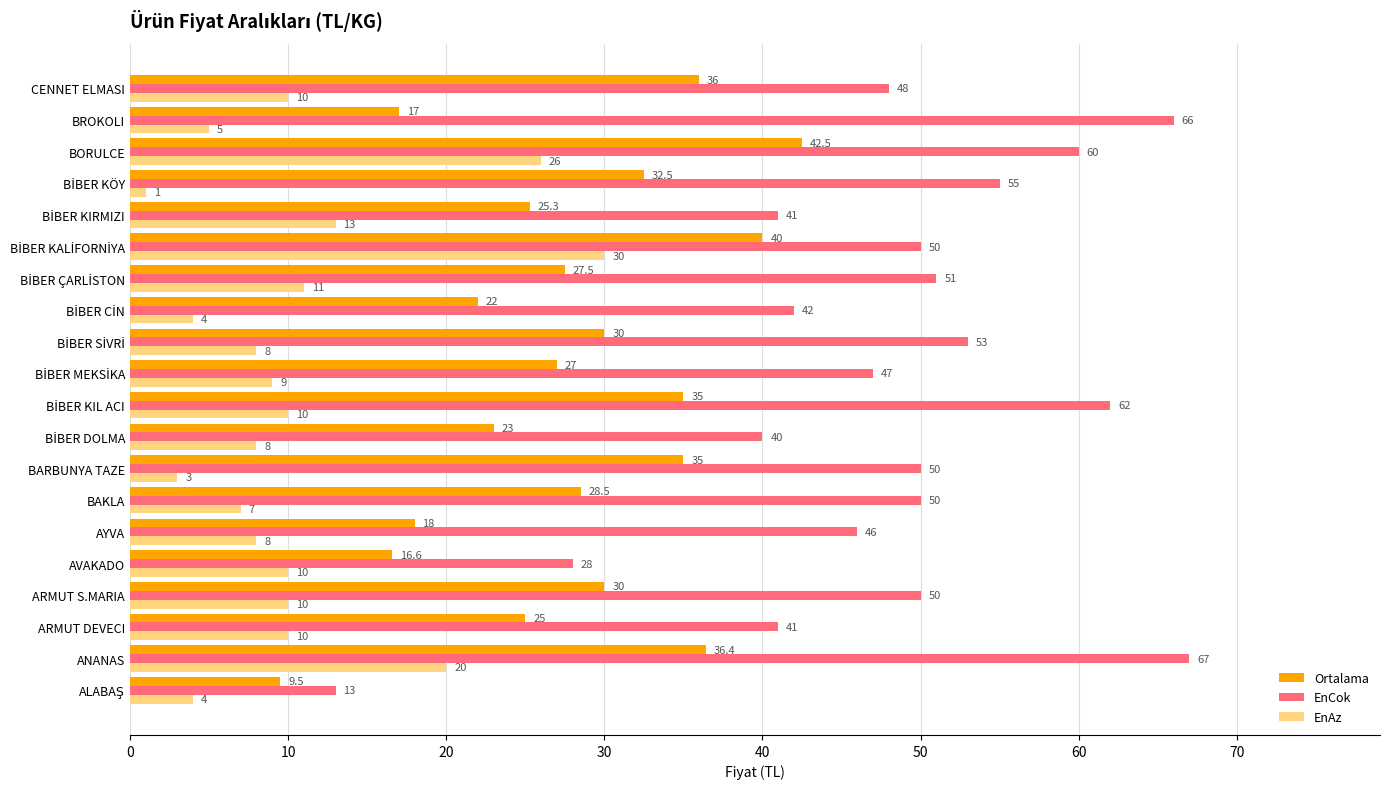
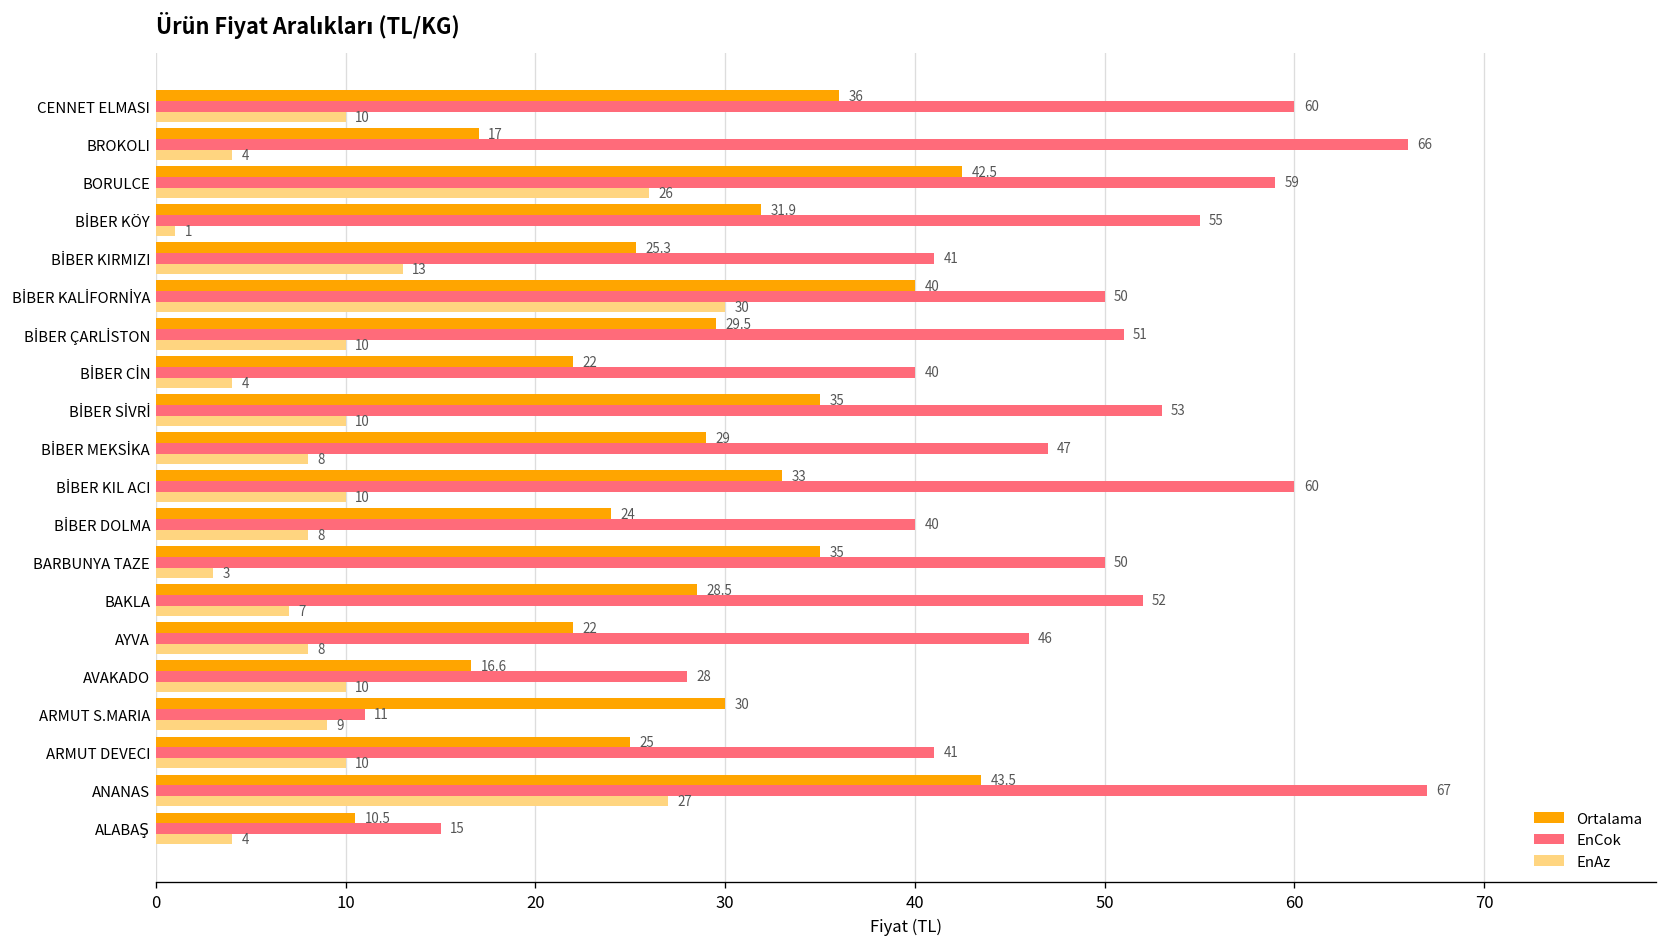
  {
    "Ortalama": {
      "CENNET ELMASI": 36,
      "BROKOLI": 17,
      "BORULCE": 42.5,
-     "BİBER KÖY": 32.5,
+     "BİBER KÖY": 31.9,
      "BİBER KIRMIZI": 25.3,
      "BİBER KALİFORNİYA": 40,
-     "BİBER ÇARLİSTON": 27.5,
+     "BİBER ÇARLİSTON": 29.5,
      "BİBER CİN": 22,
-     "BİBER SİVRİ": 30,
-     "BİBER MEKSİKA": 27,
-     "BİBER KIL ACI": 35,
-     "BİBER DOLMA": 23,
+     "BİBER SİVRİ": 35,
+     "BİBER MEKSİKA": 29,
+     "BİBER KIL ACI": 33,
+     "BİBER DOLMA": 24,
      "BARBUNYA TAZE": 35,
      "BAKLA": 28.5,
-     "AYVA": 18,
+     "AYVA": 22,
      "AVAKADO": 16.6,
      "ARMUT S.MARIA": 30,
      "ARMUT DEVECI": 25,
-     "ANANAS": 36.4,
-     "ALABAŞ": 9.5
+     "ANANAS": 43.5,
+     "ALABAŞ": 10.5
    },
    "EnCok": {
-     "CENNET ELMASI": 48,
+     "CENNET ELMASI": 60,
      "BROKOLI": 66,
-     "BORULCE": 60,
+     "BORULCE": 59,
      "BİBER KÖY": 55,
      "BİBER KIRMIZI": 41,
      "BİBER KALİFORNİYA": 50,
      "BİBER ÇARLİSTON": 51,
-     "BİBER CİN": 42,
+     "BİBER CİN": 40,
      "BİBER SİVRİ": 53,
      "BİBER MEKSİKA": 47,
-     "BİBER KIL ACI": 62,
+     "BİBER KIL ACI": 60,
      "BİBER DOLMA": 40,
      "BARBUNYA TAZE": 50,
-     "BAKLA": 50,
+     "BAKLA": 52,
      "AYVA": 46,
      "AVAKADO": 28,
-     "ARMUT S.MARIA": 50,
+     "ARMUT S.MARIA": 11,
      "ARMUT DEVECI": 41,
      "ANANAS": 67,
-     "ALABAŞ": 13
+     "ALABAŞ": 15
    },
    "EnAz": {
      "CENNET ELMASI": 10,
-     "BROKOLI": 5,
+     "BROKOLI": 4,
      "BORULCE": 26,
      "BİBER KÖY": 1,
      "BİBER KIRMIZI": 13,
      "BİBER KALİFORNİYA": 30,
-     "BİBER ÇARLİSTON": 11,
+     "BİBER ÇARLİSTON": 10,
      "BİBER CİN": 4,
-     "BİBER SİVRİ": 8,
-     "BİBER MEKSİKA": 9,
+     "BİBER SİVRİ": 10,
+     "BİBER MEKSİKA": 8,
      "BİBER KIL ACI": 10,
      "BİBER DOLMA": 8,
      "BARBUNYA TAZE": 3,
      "BAKLA": 7,
      "AYVA": 8,
      "AVAKADO": 10,
-     "ARMUT S.MARIA": 10,
+     "ARMUT S.MARIA": 9,
      "ARMUT DEVECI": 10,
-     "ANANAS": 20,
+     "ANANAS": 27,
      "ALABAŞ": 4
    }
  }
